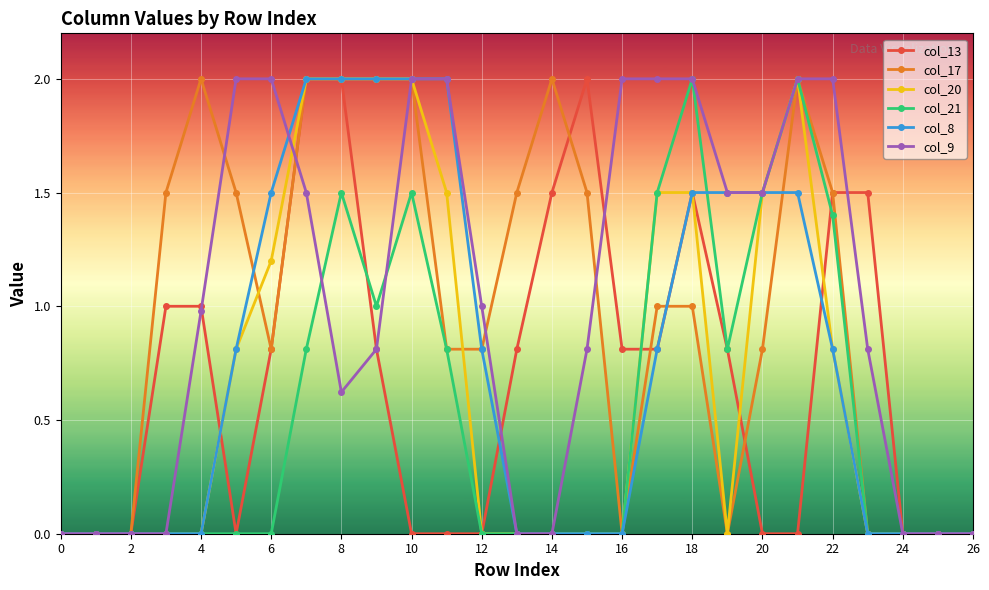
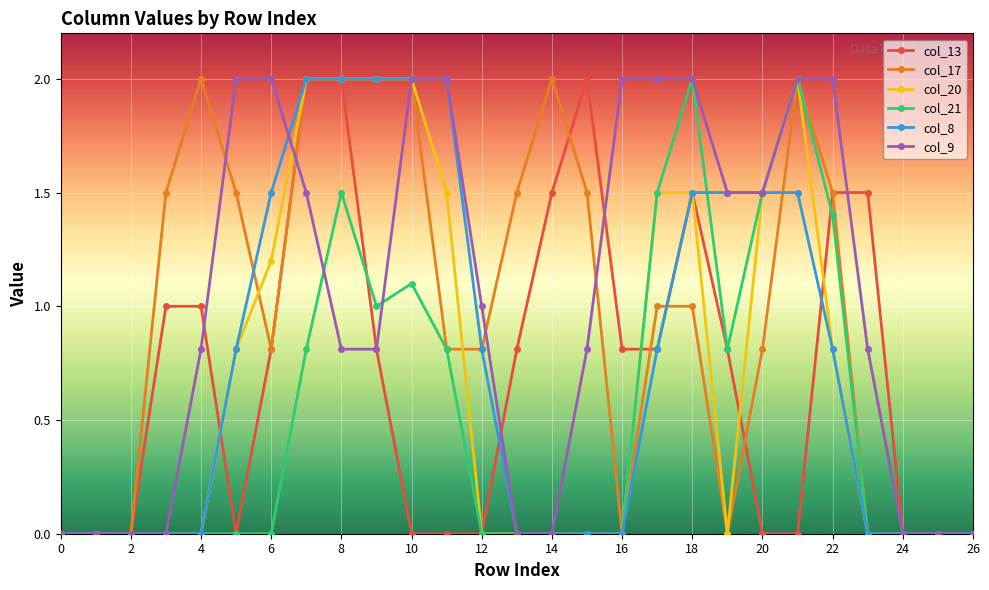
  {
    "col_20": {
      "6": 1.20
    },
    "col_21": {
      "6": 0.0,
      "8": 1.5,
-     "10": 1.5,
+     "10": 1.1,
      "22": 1.4
    },
    "col_8": {
      "6": 1.50
    },
    "col_9": {
-     "4": 0.98,
+     "4": 0.81,
      "6": 2.00,
-     "8": 0.62,
+     "8": 0.81,
      "12": 1.00,
      "16": 2.00,
      "22": 2.00
    }
  }
